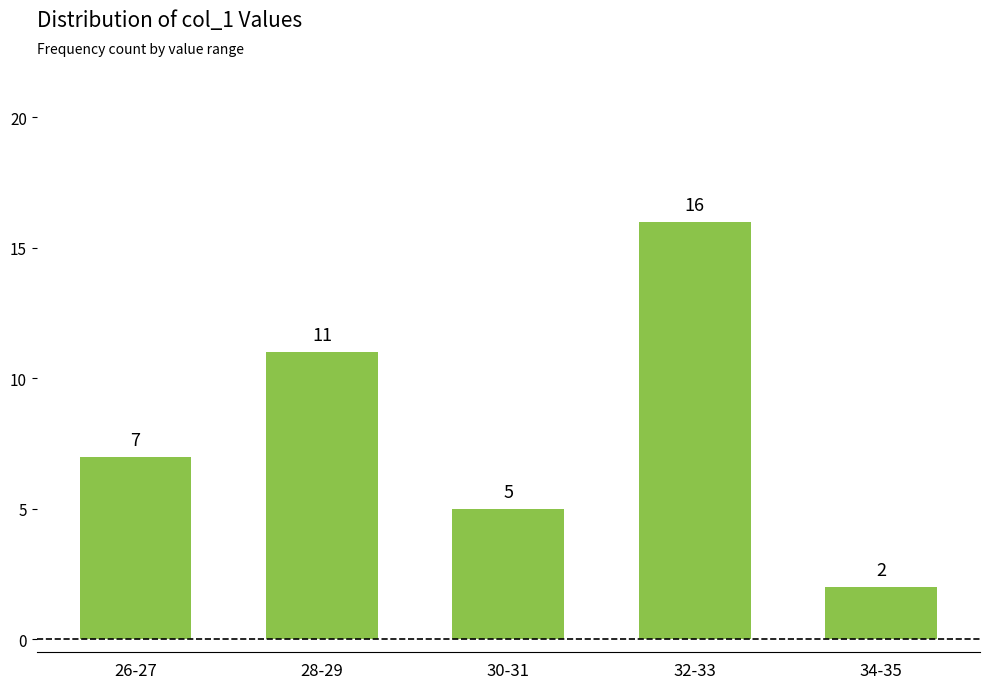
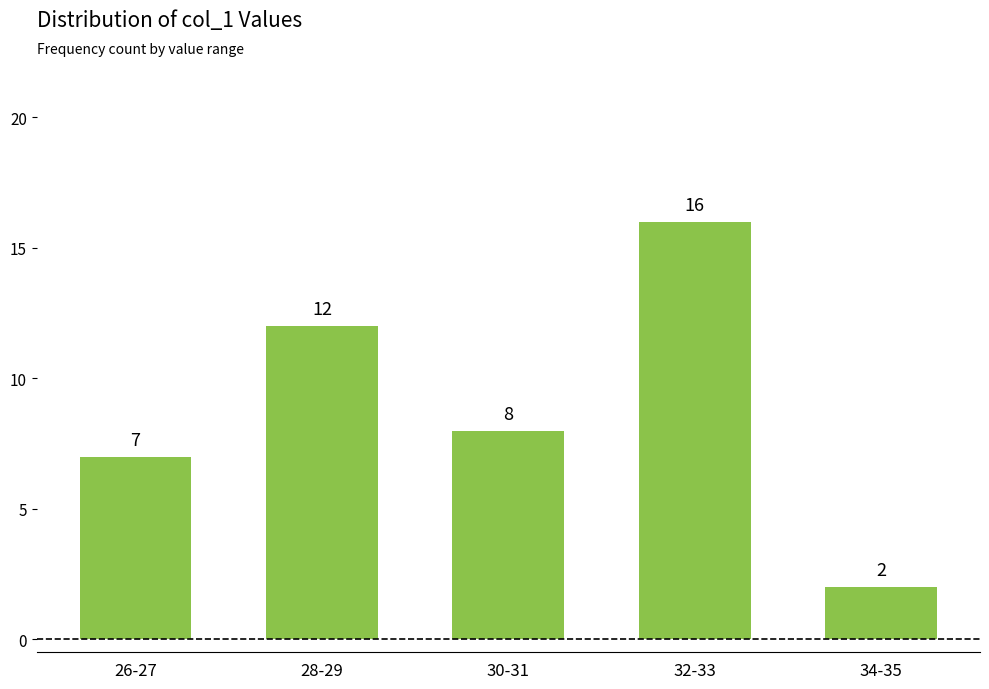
  {
    "26-27": 7,
-   "28-29": 11,
-   "30-31": 5,
+   "28-29": 12,
+   "30-31": 8,
    "32-33": 16,
    "34-35": 2
  }
